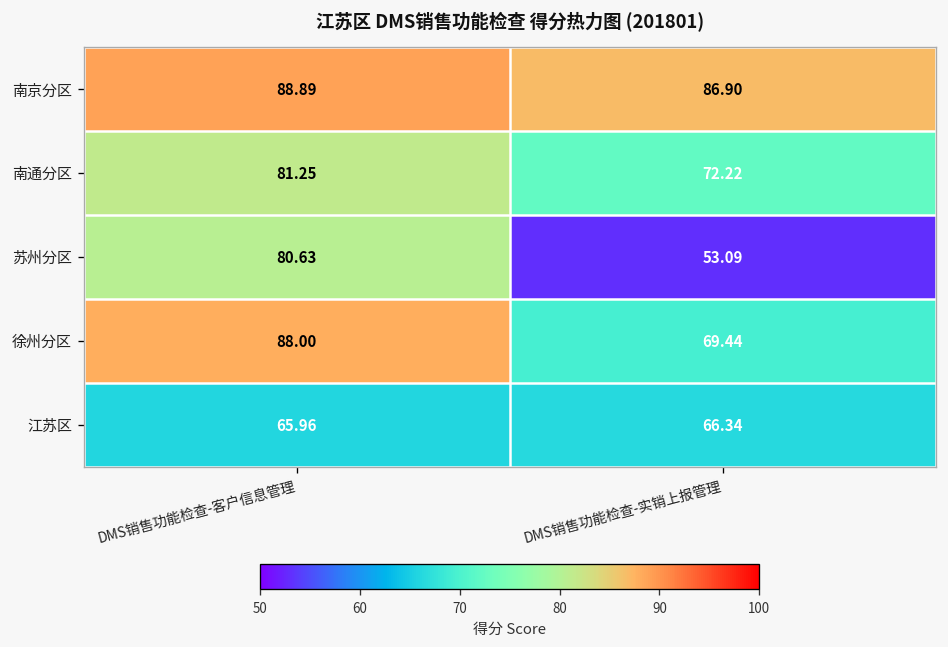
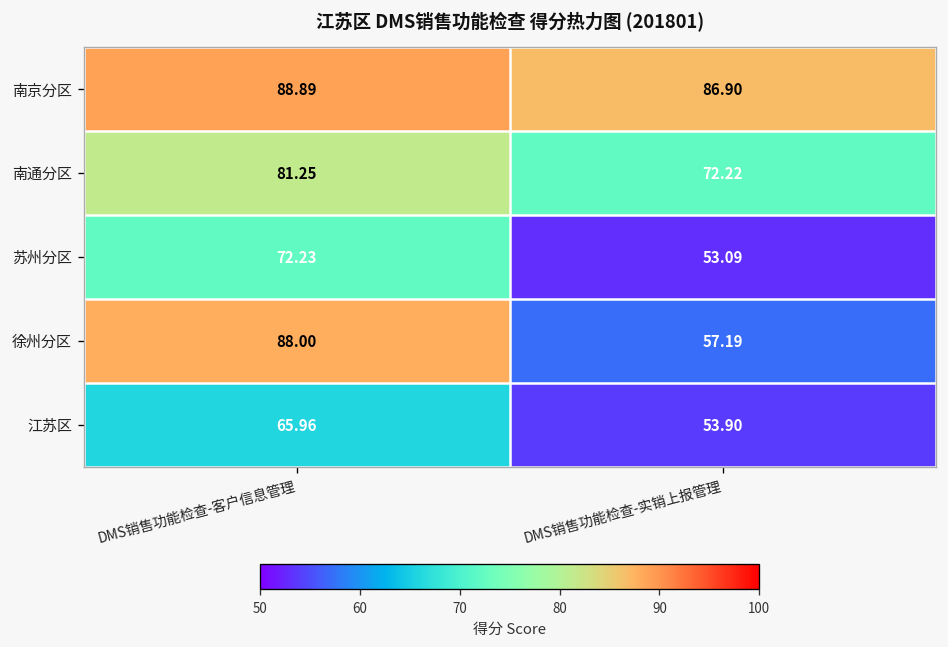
  {
    "南京分区": {
      "DMS销售功能检查-客户信息管理": 88.89,
      "DMS销售功能检查-实销上报管理": 86.90
    },
    "南通分区": {
      "DMS销售功能检查-客户信息管理": 81.25,
      "DMS销售功能检查-实销上报管理": 72.22
    },
    "苏州分区": {
-     "DMS销售功能检查-客户信息管理": 80.63,
+     "DMS销售功能检查-客户信息管理": 72.23,
      "DMS销售功能检查-实销上报管理": 53.09
    },
    "徐州分区": {
      "DMS销售功能检查-客户信息管理": 88.00,
-     "DMS销售功能检查-实销上报管理": 69.44
+     "DMS销售功能检查-实销上报管理": 57.19
    },
    "江苏区": {
      "DMS销售功能检查-客户信息管理": 65.96,
-     "DMS销售功能检查-实销上报管理": 66.34
+     "DMS销售功能检查-实销上报管理": 53.90
    }
  }
